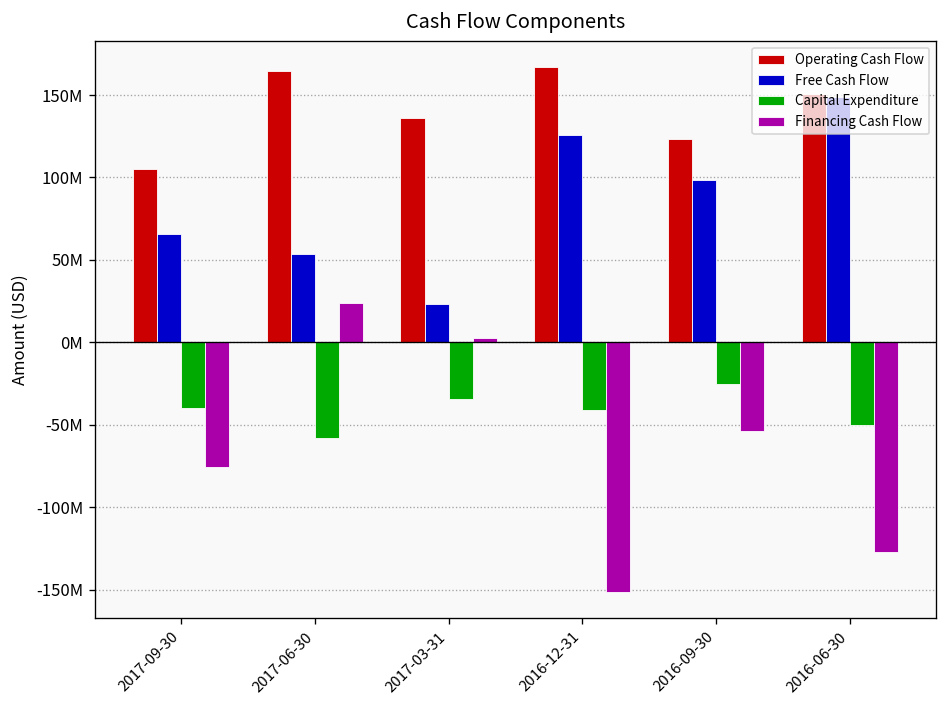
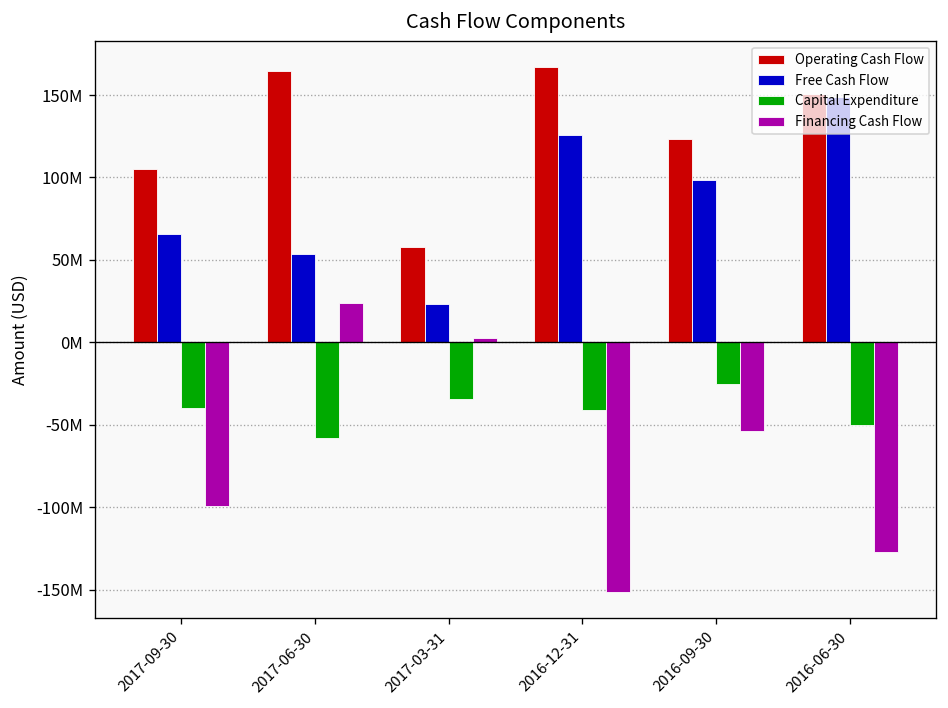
  {
    "Operating Cash Flow": {
      "2017-09-30": 105000000,
      "2017-06-30": 165000000,
-     "2017-03-31": 136000000,
+     "2017-03-31": 58000000,
      "2016-12-31": 167000000,
      "2016-09-30": 124000000
    },
    "Free Cash Flow": {
      "2017-09-30": 66000000,
      "2017-06-30": 54000000,
      "2017-03-31": 23000000,
      "2016-12-31": 126000000,
      "2016-09-30": 98000000
    },
    "Capital Expenditure": {
      "2017-09-30": -40000000,
      "2017-06-30": -58000000,
      "2017-03-31": -34000000,
      "2016-12-31": -41000000,
      "2016-09-30": -25000000,
      "2016-06-30": -50000000
    },
    "Financing Cash Flow": {
-     "2017-09-30": -76000000,
+     "2017-09-30": -99000000,
      "2017-06-30": 24000000,
      "2017-03-31": 3000000,
      "2016-12-31": -152000000,
      "2016-09-30": -54000000,
      "2016-06-30": -127000000
    }
  }
